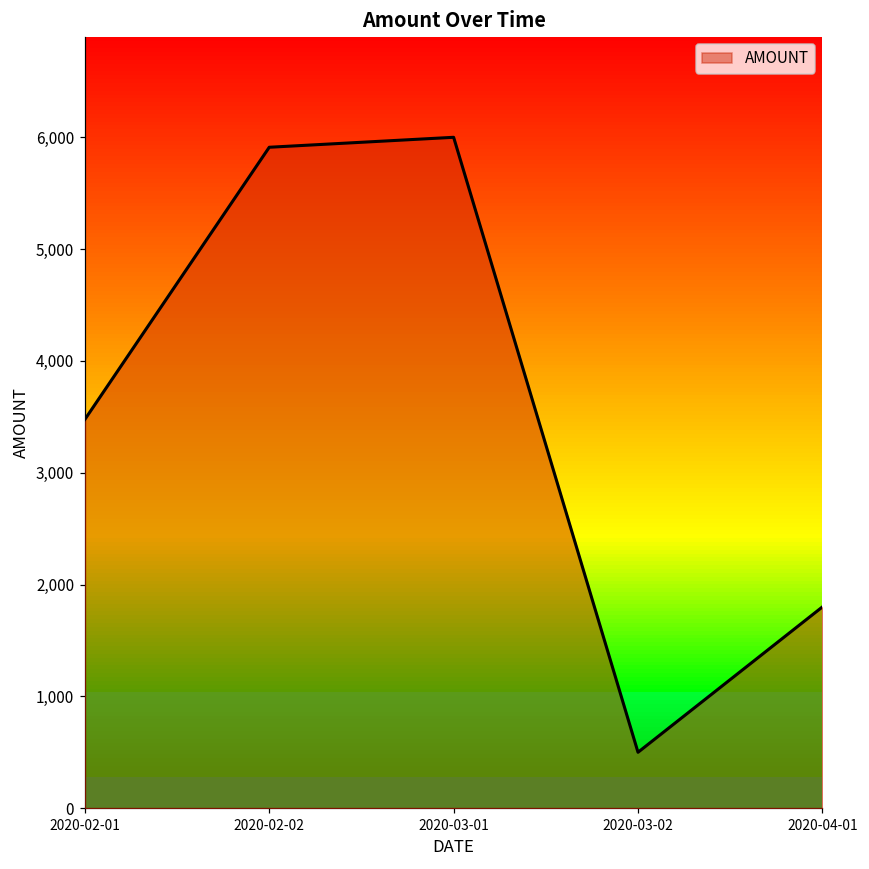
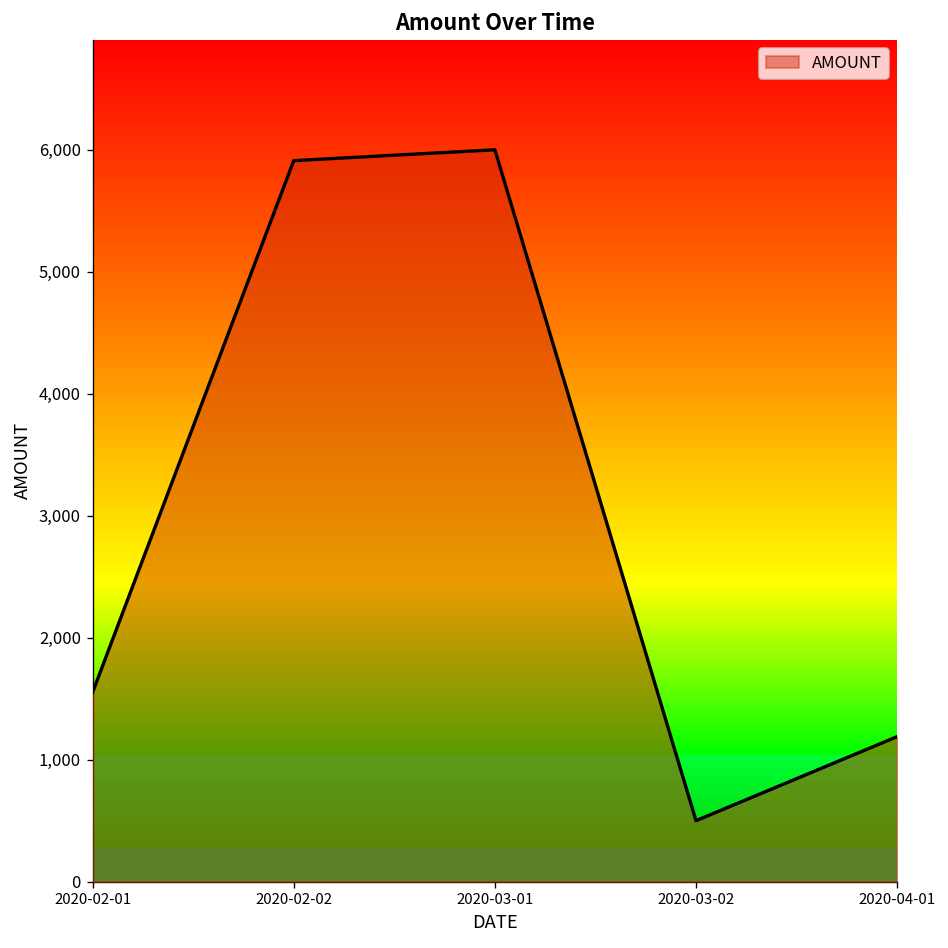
  {
-   "2020-02-01": "3,480",
+   "2020-02-01": "1,550",
    "2020-02-02": "5,910",
    "2020-03-01": "6,000",
    "2020-03-02": "500",
-   "2020-04-01": "1,800"
+   "2020-04-01": "1,190"
  }
